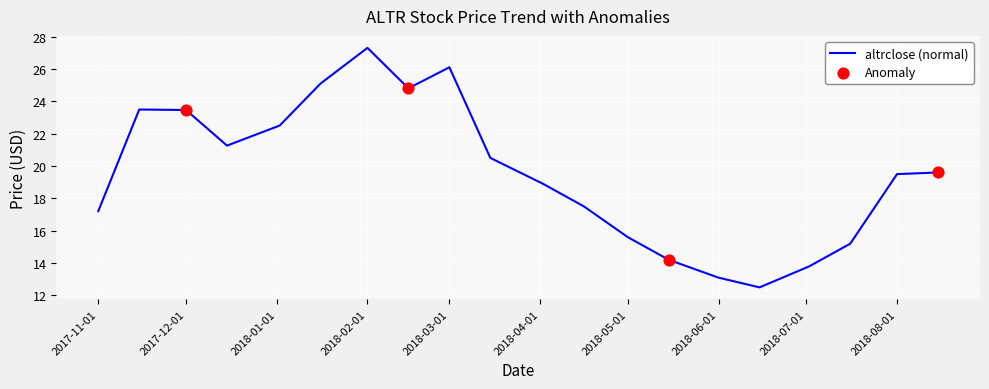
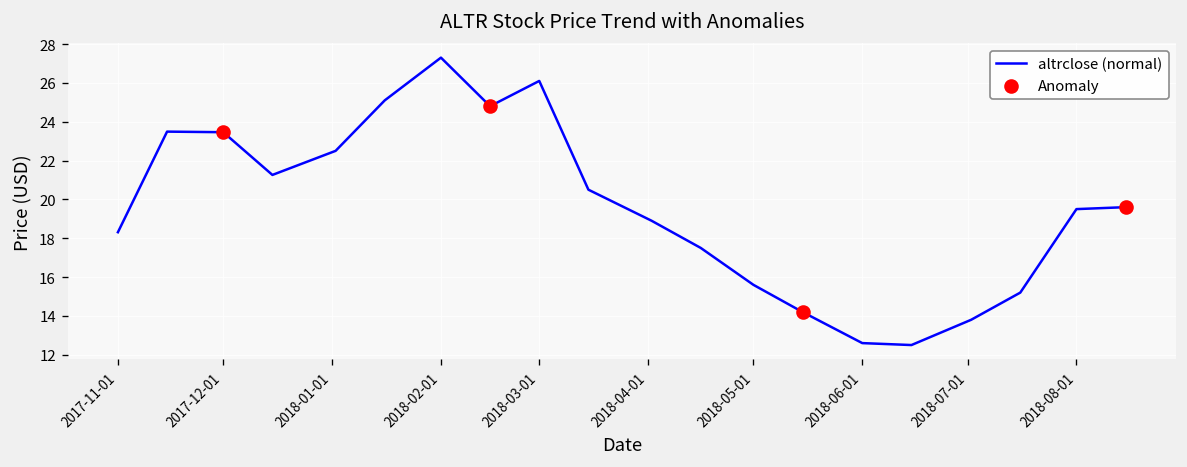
  {
    "altrclose (normal)": {
-     "2017-11-01": 17.2,
+     "2017-11-01": 18.3,
      "2018-02-01": 27.3,
      "2018-03-01": 26.1,
      "2018-05-01": 15.6,
-     "2018-06-01": 13.1,
+     "2018-06-01": 12.6,
      "2018-08-01": 19.5
    }
  }
